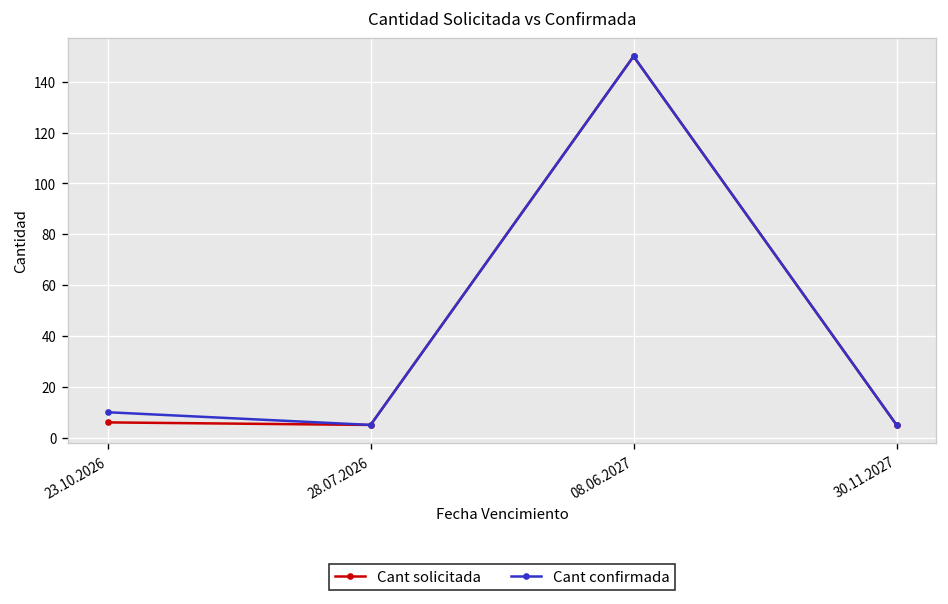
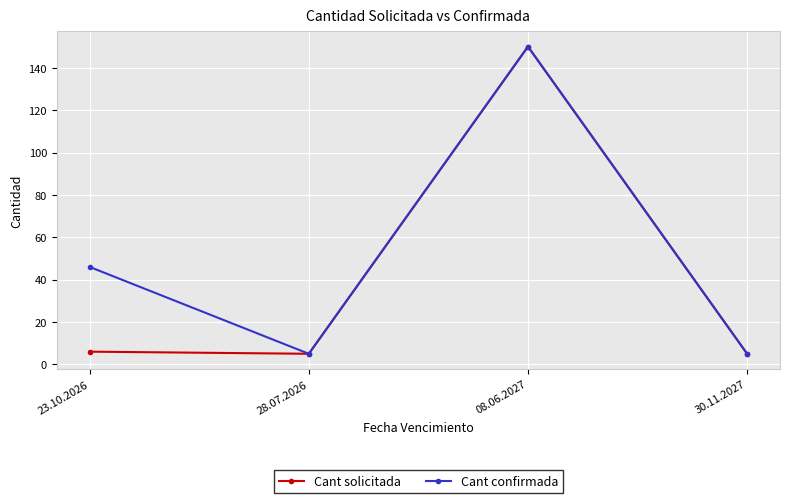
  {
    "Cant solicitada": {
      "23.10.2026": 6
    },
    "Cant confirmada": {
-     "23.10.2026": 10
+     "23.10.2026": 46
    }
  }
